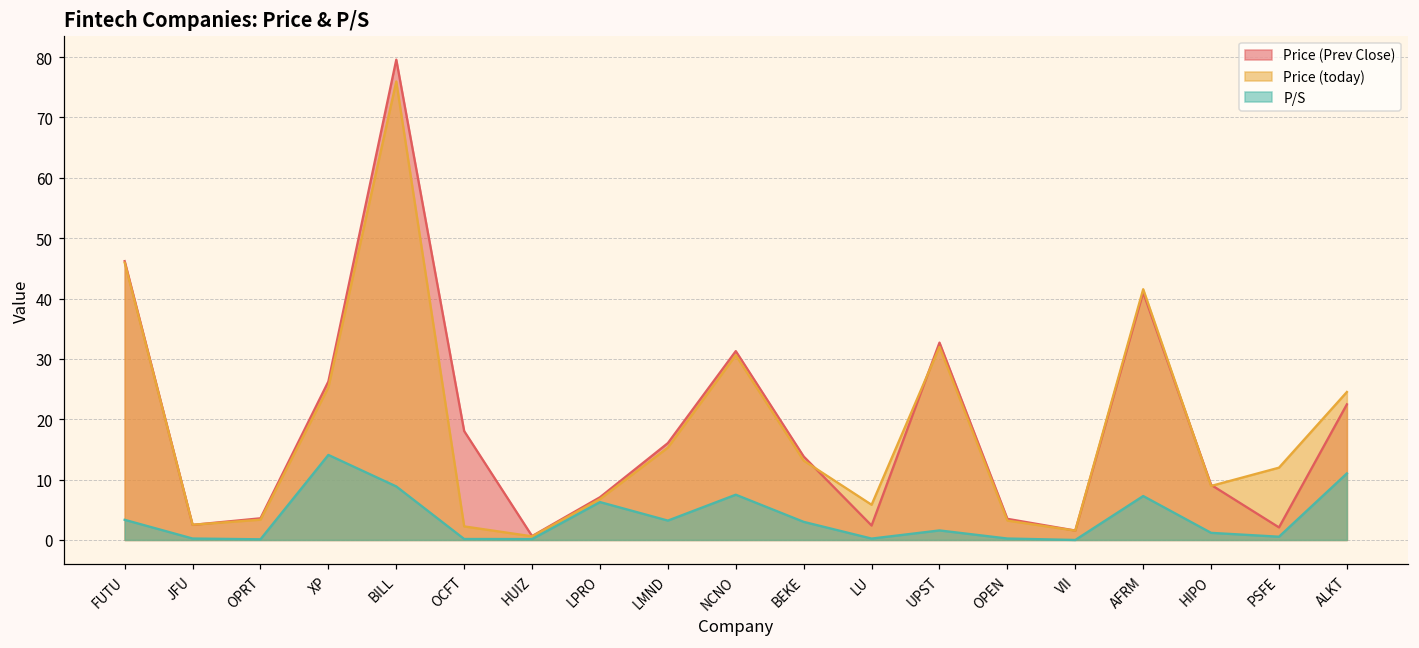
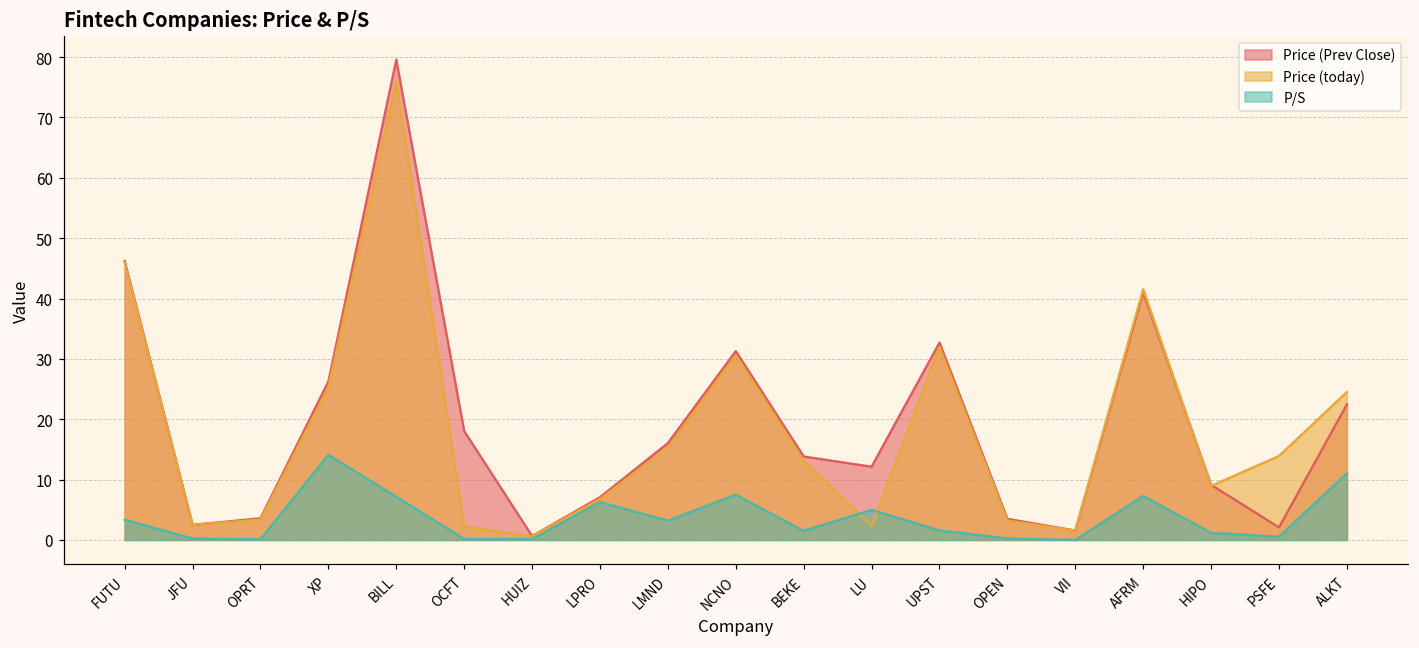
  {
    "Price (Prev Close)": {
      "XP": 26,
      "BILL": 80,
      "OCFT": 18,
      "LMND": 16,
      "NCNO": 31,
      "BEKE": 14,
-     "LU": 2,
+     "LU": 12,
      "UPST": 33,
      "AFRM": 41,
      "PSFE": 2,
      "ALKT": 22
    },
    "Price (today)": {
      "XP": 25,
      "BILL": 76,
      "OCFT": 2,
      "LMND": 15,
      "NCNO": 31,
      "BEKE": 13,
-     "LU": 6,
+     "LU": 2,
      "UPST": 32,
      "AFRM": 42,
-     "PSFE": 12,
+     "PSFE": 14,
      "ALKT": 25
    },
    "P/S": {
      "FUTU": 3,
      "JFU": 0,
      "OPRT": 0,
      "XP": 14,
-     "BILL": 9,
+     "BILL": 7,
      "OCFT": 0,
      "LPRO": 6,
      "LMND": 3,
      "NCNO": 8,
-     "BEKE": 3,
-     "LU": 0,
+     "BEKE": 2,
+     "LU": 5,
      "UPST": 2,
      "OPEN": 0,
      "VII": 0,
      "AFRM": 7,
      "HIPO": 1,
      "PSFE": 1,
      "ALKT": 11
    }
  }
